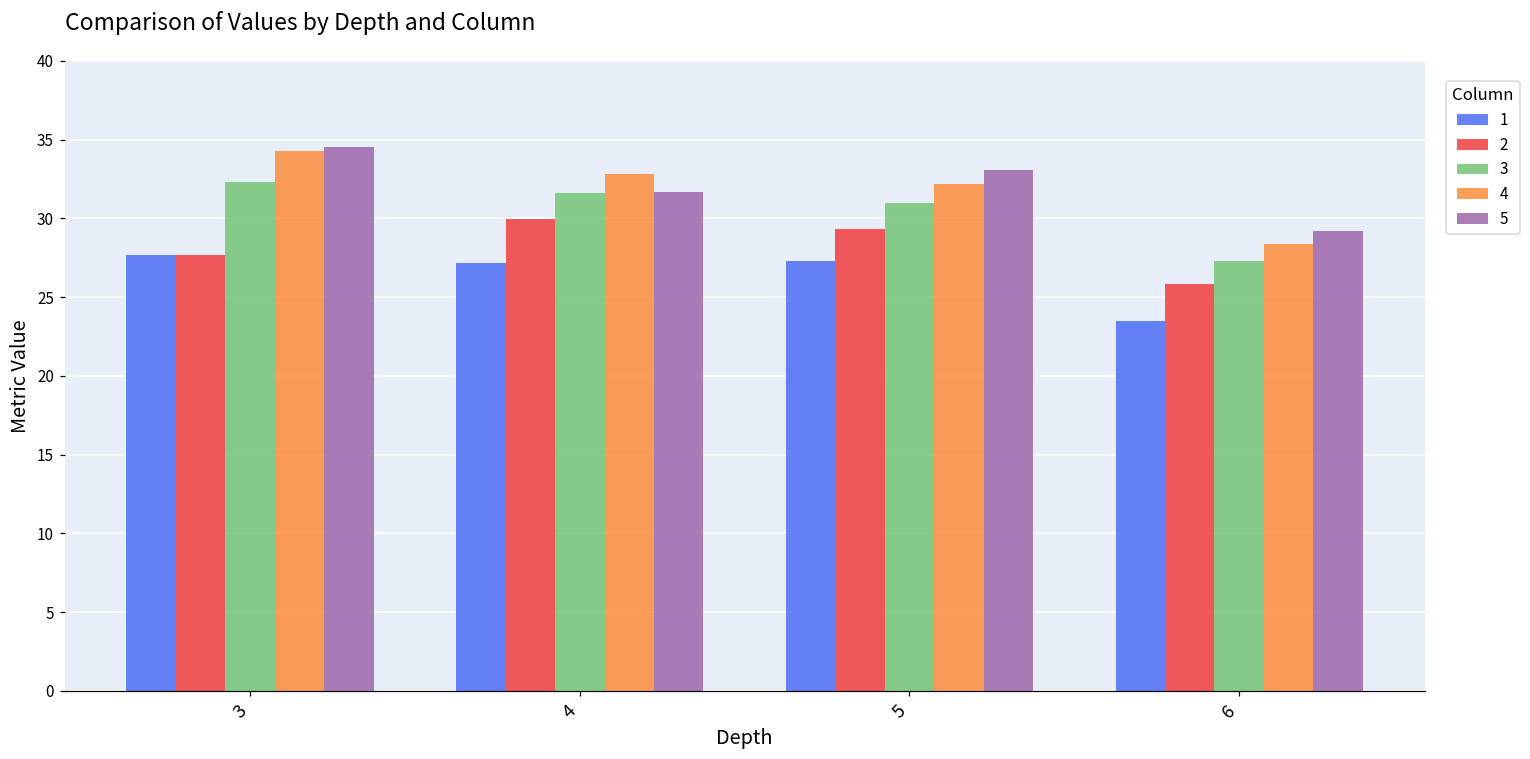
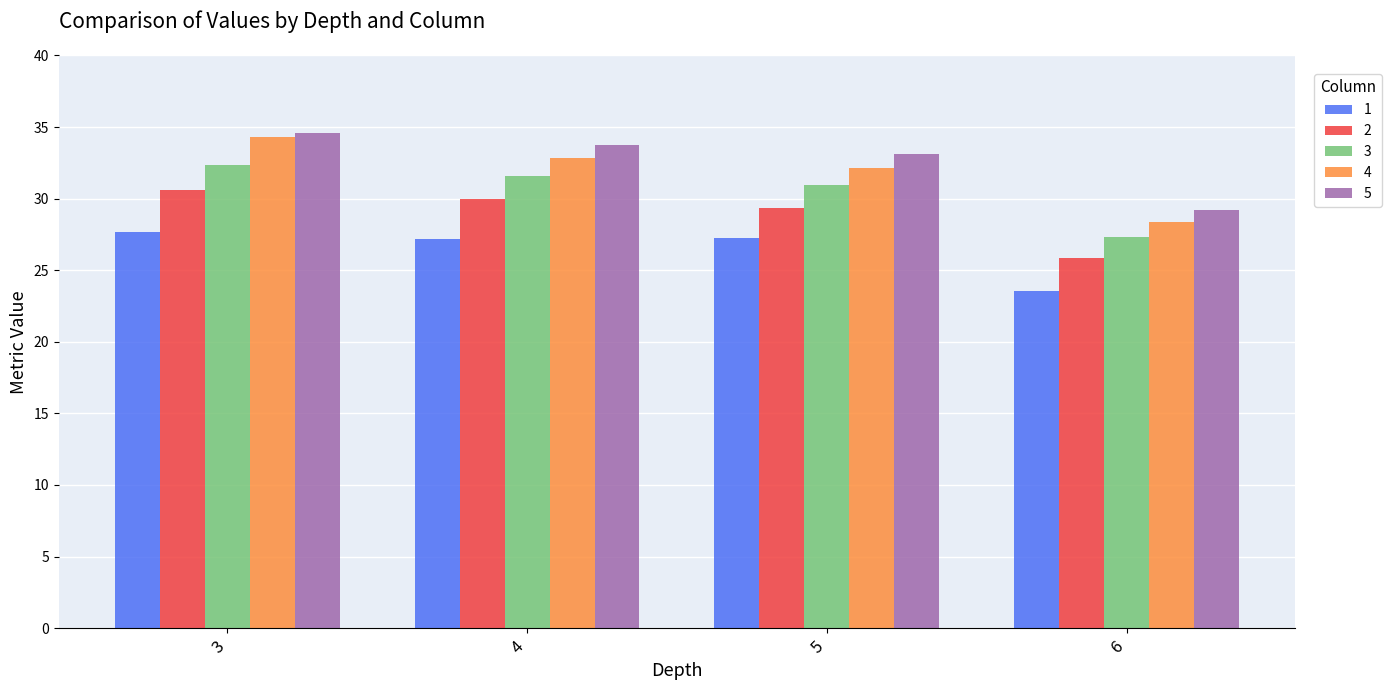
  {
    "1": {
      "3": 27.7,
      "4": 27.2,
      "5": 27.3,
      "6": 23.5
    },
    "2": {
-     "3": 27.7,
+     "3": 30.6,
      "4": 29.9,
      "5": 29.3,
      "6": 25.9
    },
    "3": {
      "3": 32.3,
      "4": 31.6,
      "5": 31.0,
      "6": 27.3
    },
    "4": {
      "3": 34.3,
      "4": 32.8,
      "5": 32.2,
      "6": 28.4
    },
    "5": {
      "3": 34.6,
-     "4": 31.7,
+     "4": 33.8,
      "5": 33.1,
      "6": 29.2
    }
  }
